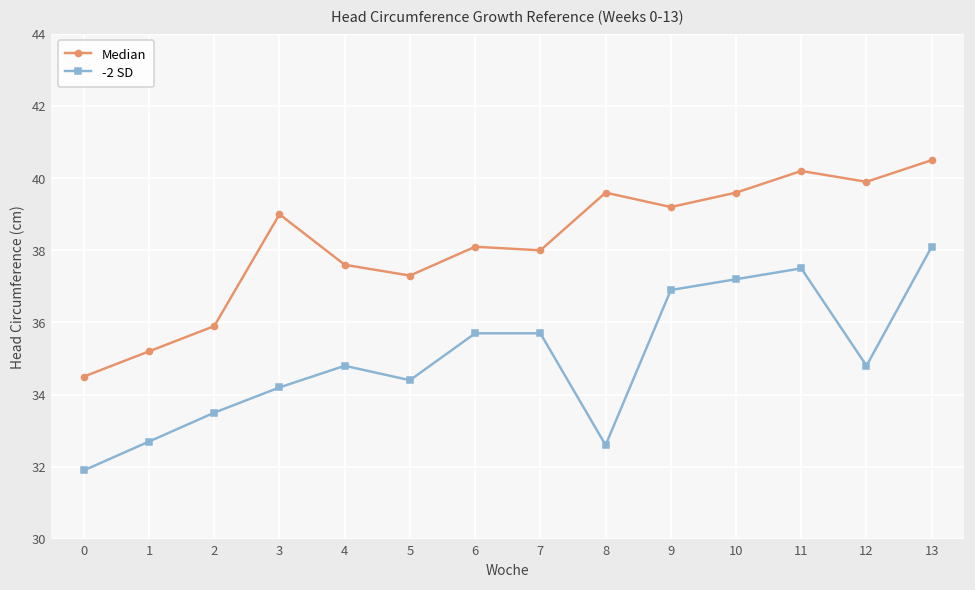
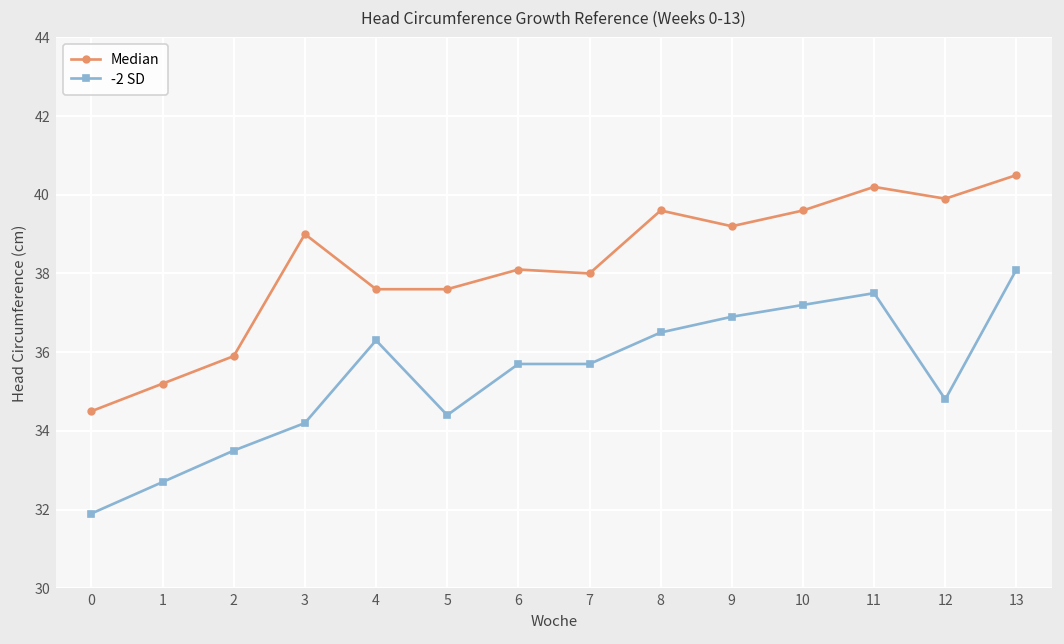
  {
    "Median": {
      "0": 34.5,
      "1": 35.2,
      "2": 35.9,
      "3": 39.0,
      "4": 37.6,
-     "5": 37.3,
+     "5": 37.6,
      "6": 38.1,
      "7": 38.0,
      "8": 39.6,
      "9": 39.2,
      "10": 39.6,
      "11": 40.2,
      "12": 39.9,
      "13": 40.5
    },
    "-2 SD": {
      "0": 31.9,
      "1": 32.7,
      "2": 33.5,
      "3": 34.2,
-     "4": 34.8,
+     "4": 36.3,
      "5": 34.4,
      "6": 35.7,
      "7": 35.7,
-     "8": 32.6,
+     "8": 36.5,
      "9": 36.9,
      "10": 37.2,
      "11": 37.5,
      "12": 34.8,
      "13": 38.1
    }
  }
